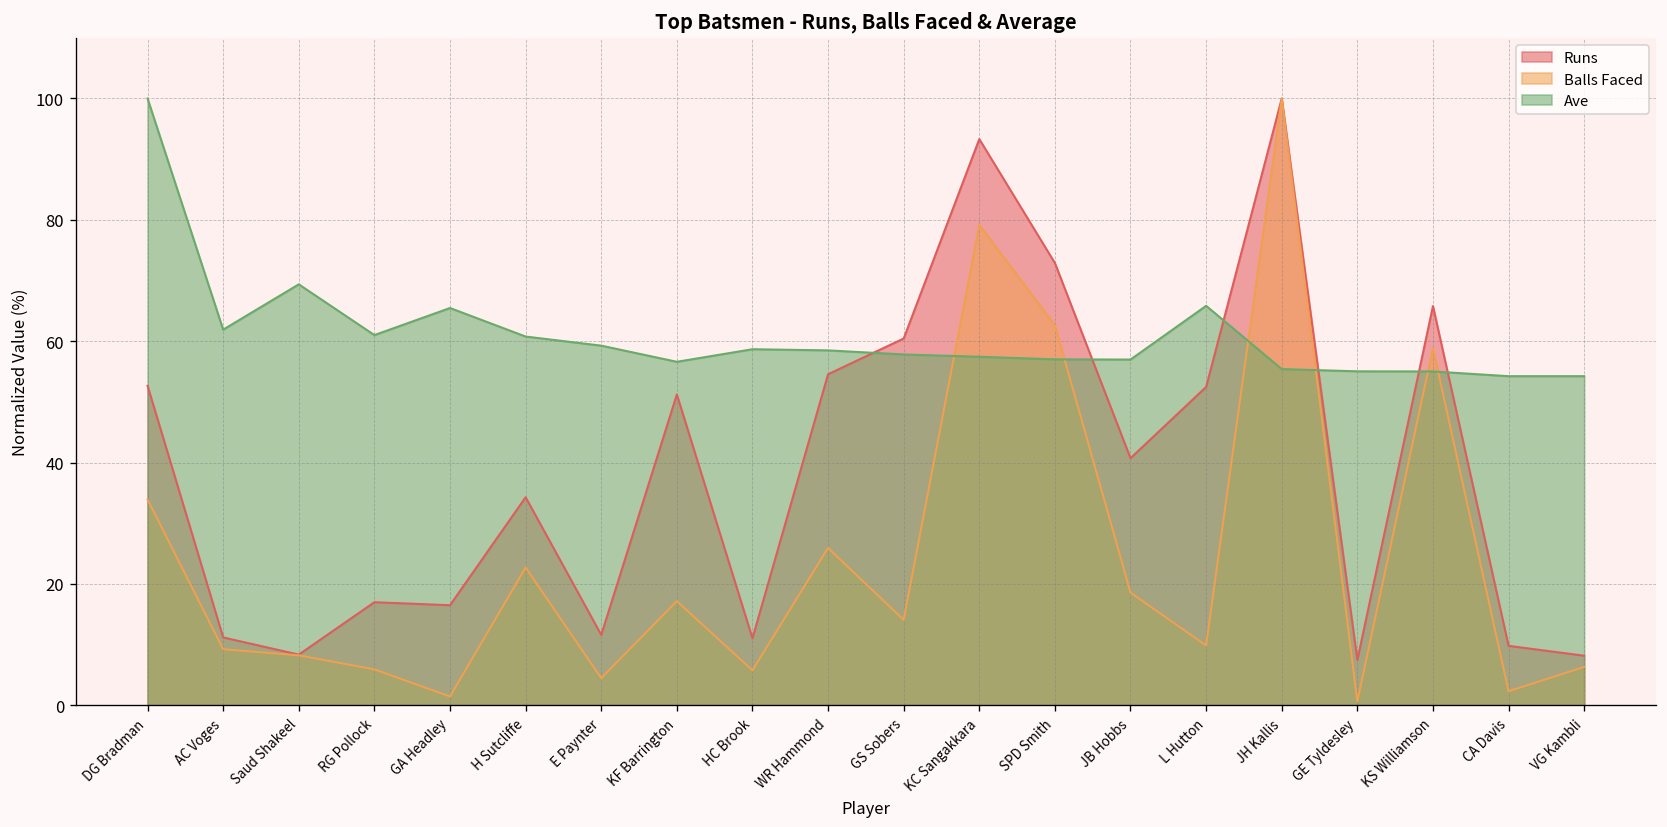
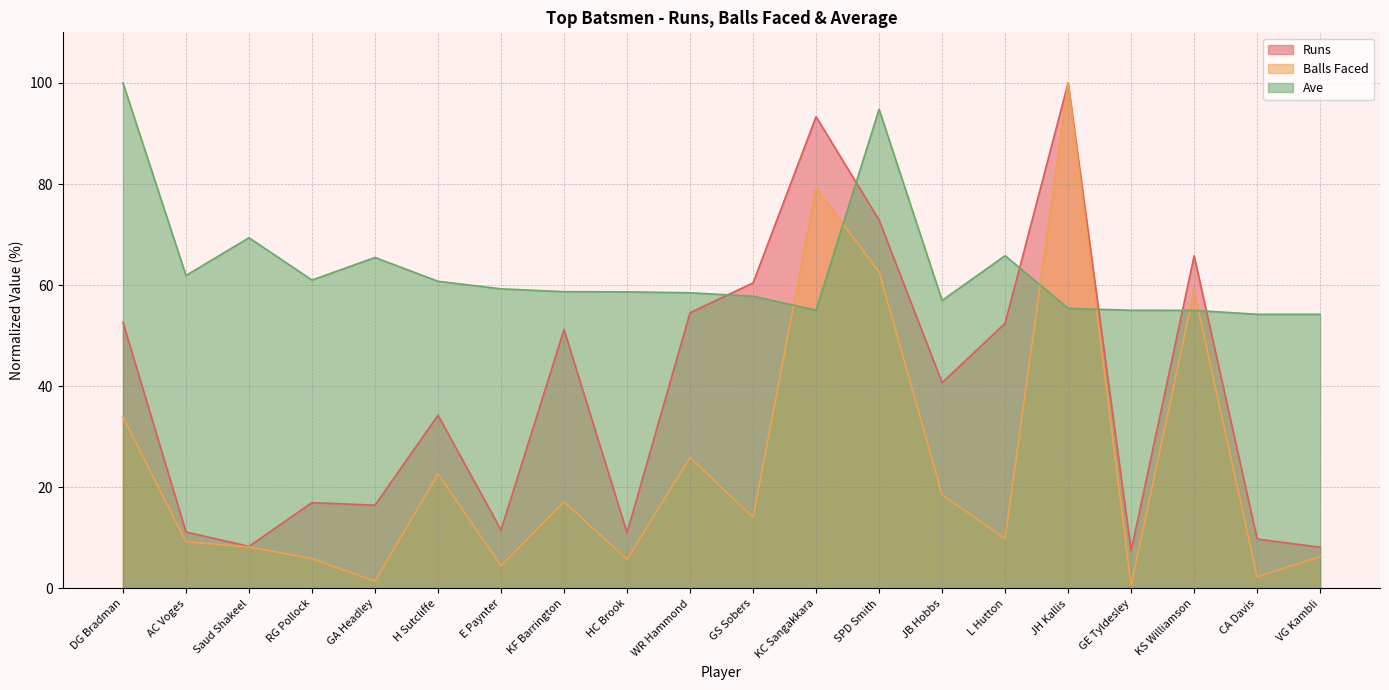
  {
    "Ave": {
      "DG Bradman": 100,
      "AC Voges": 62,
      "Saud Shakeel": 69,
      "RG Pollock": 61,
      "GA Headley": 65,
      "H Sutcliffe": 61,
      "E Paynter": 59,
-     "KF Barrington": 57,
+     "KF Barrington": 59,
      "HC Brook": 59,
      "WR Hammond": 58,
      "GS Sobers": 58,
-     "KC Sangakkara": 57,
-     "SPD Smith": 57,
+     "KC Sangakkara": 55,
+     "SPD Smith": 95,
      "JB Hobbs": 57,
      "L Hutton": 66,
      "JH Kallis": 55,
      "GE Tyldesley": 55,
      "KS Williamson": 55,
      "CA Davis": 54,
      "VG Kambli": 54
    }
  }
